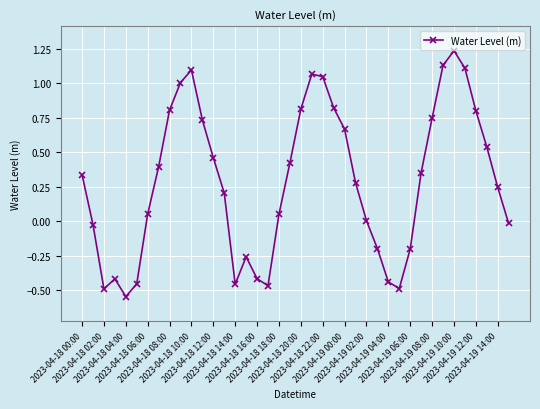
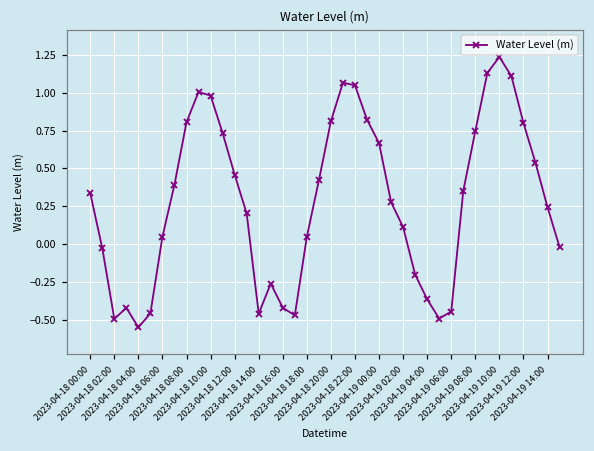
  {
    "2023-04-18 00:00": 0.34,
    "2023-04-18 02:00": -0.49,
    "2023-04-18 04:00": -0.55,
    "2023-04-18 06:00": 0.05,
    "2023-04-18 08:00": 0.81,
-   "2023-04-18 10:00": 1.10,
+   "2023-04-18 10:00": 0.98,
    "2023-04-18 12:00": 0.46,
    "2023-04-18 14:00": -0.46,
    "2023-04-18 16:00": -0.42,
    "2023-04-18 18:00": 0.05,
    "2023-04-18 20:00": 0.81,
    "2023-04-18 22:00": 1.05,
    "2023-04-19 00:00": 0.67,
-   "2023-04-19 02:00": 0.00,
-   "2023-04-19 04:00": -0.44,
-   "2023-04-19 06:00": -0.20,
+   "2023-04-19 02:00": 0.11,
+   "2023-04-19 04:00": -0.36,
+   "2023-04-19 06:00": -0.44,
    "2023-04-19 08:00": 0.75,
    "2023-04-19 10:00": 1.24,
    "2023-04-19 12:00": 0.80,
    "2023-04-19 14:00": 0.24
  }
